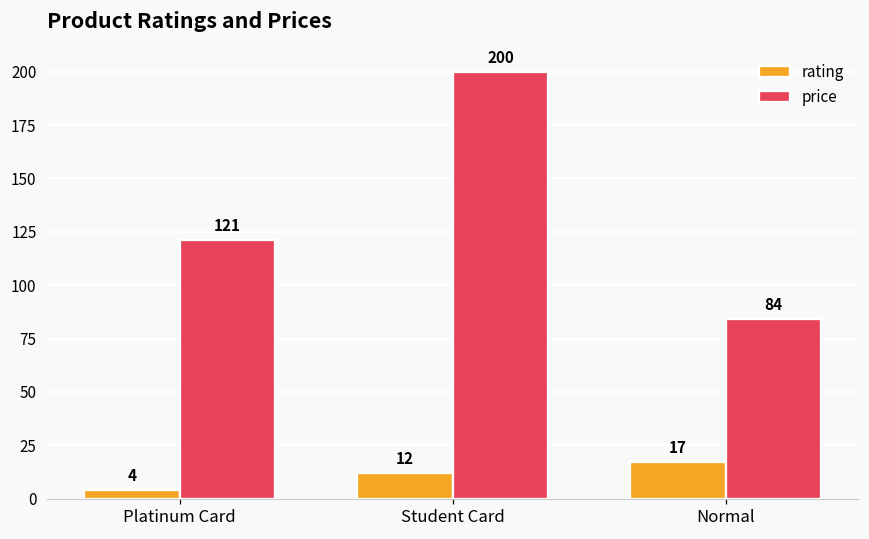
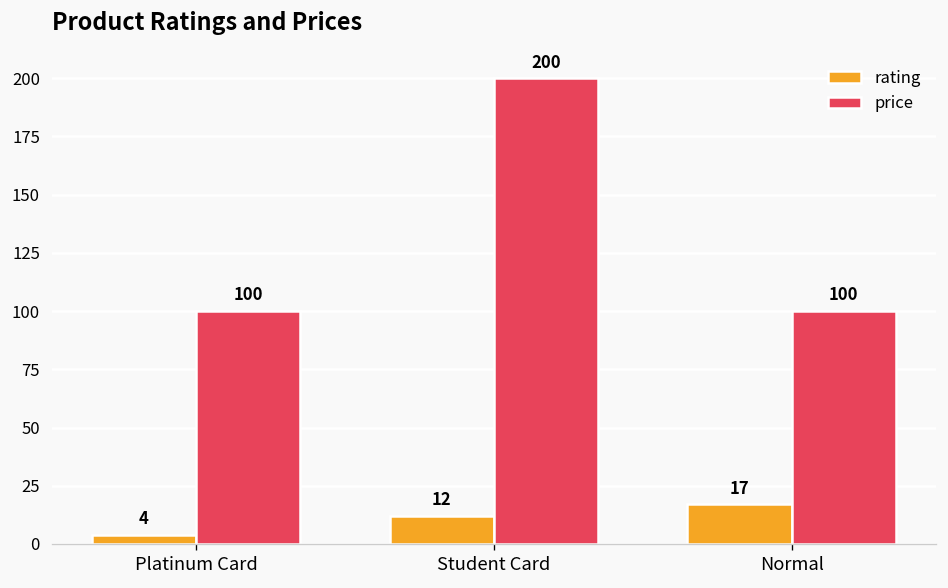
  {
    "rating": {
      "Platinum Card": 4,
      "Student Card": 12,
      "Normal": 17
    },
    "price": {
-     "Platinum Card": 121,
+     "Platinum Card": 100,
      "Student Card": 200,
-     "Normal": 84
+     "Normal": 100
    }
  }
